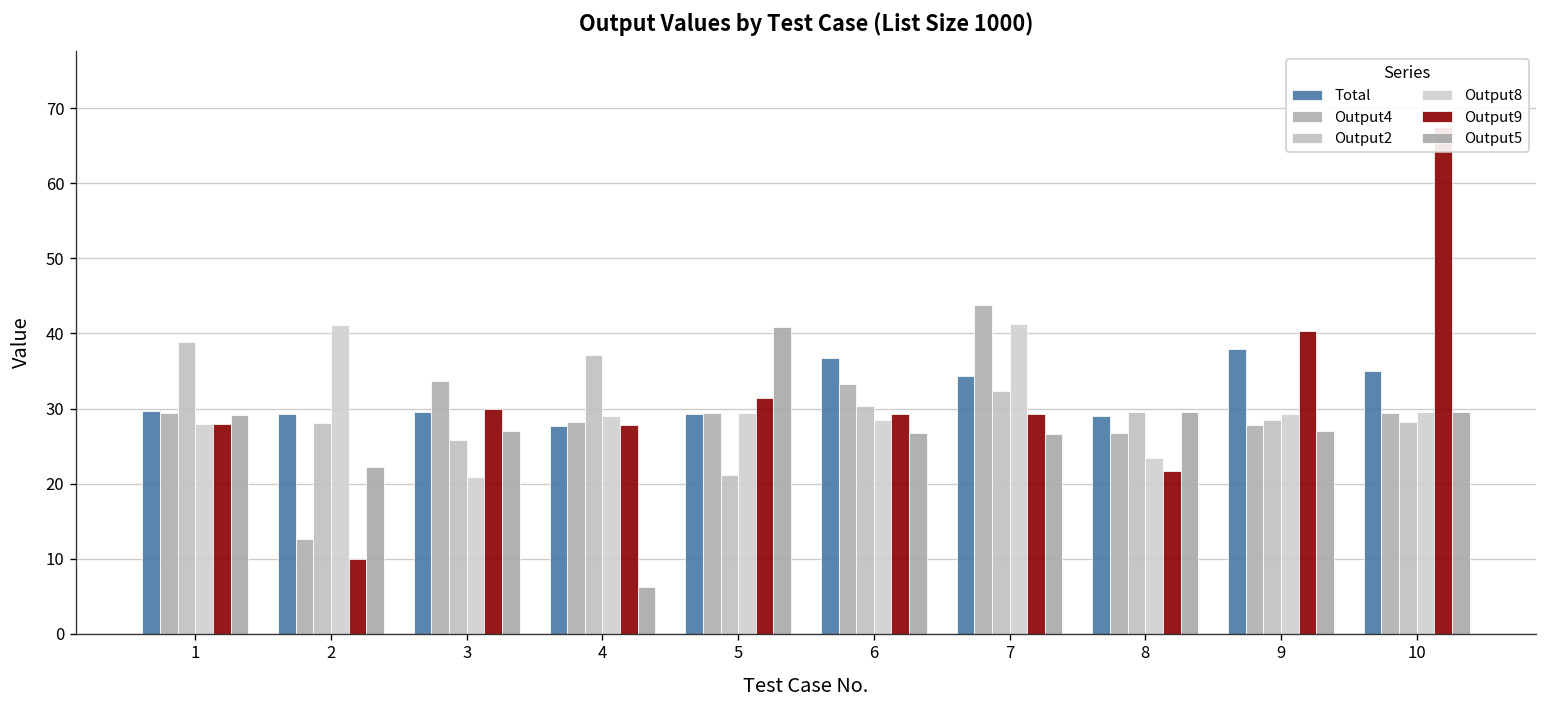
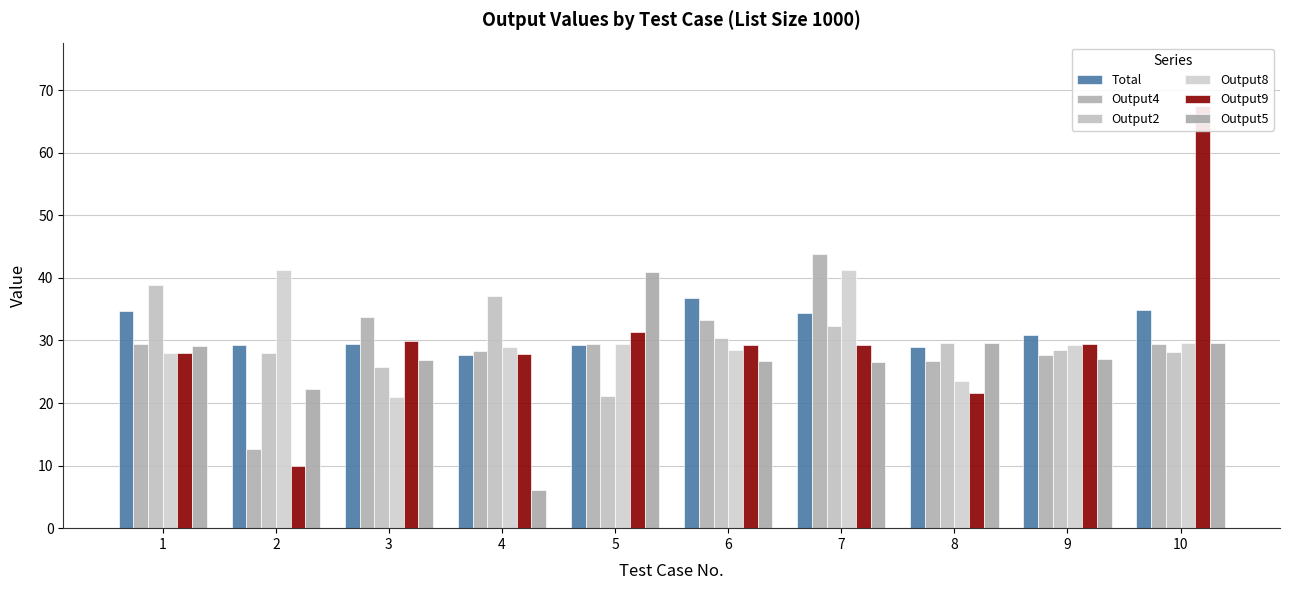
  {
    "Total": {
-     "1": 30,
+     "1": 35,
      "2": 29,
      "3": 29,
      "4": 28,
      "5": 29,
      "6": 37,
      "7": 34,
      "8": 29,
-     "9": 38,
+     "9": 31,
      "10": 35
    },
    "Output9": {
      "1": 28,
      "2": 10,
      "3": 30,
      "4": 28,
      "5": 31,
      "6": 29,
      "7": 29,
      "8": 22,
-     "9": 40
+     "9": 29
    }
  }
